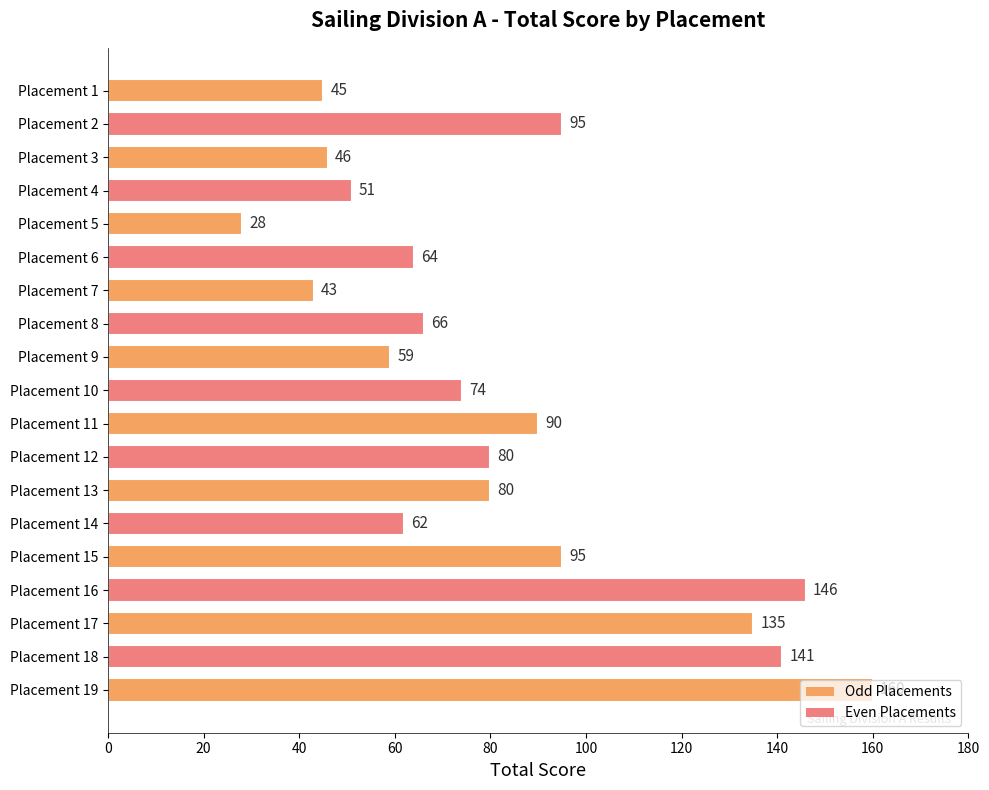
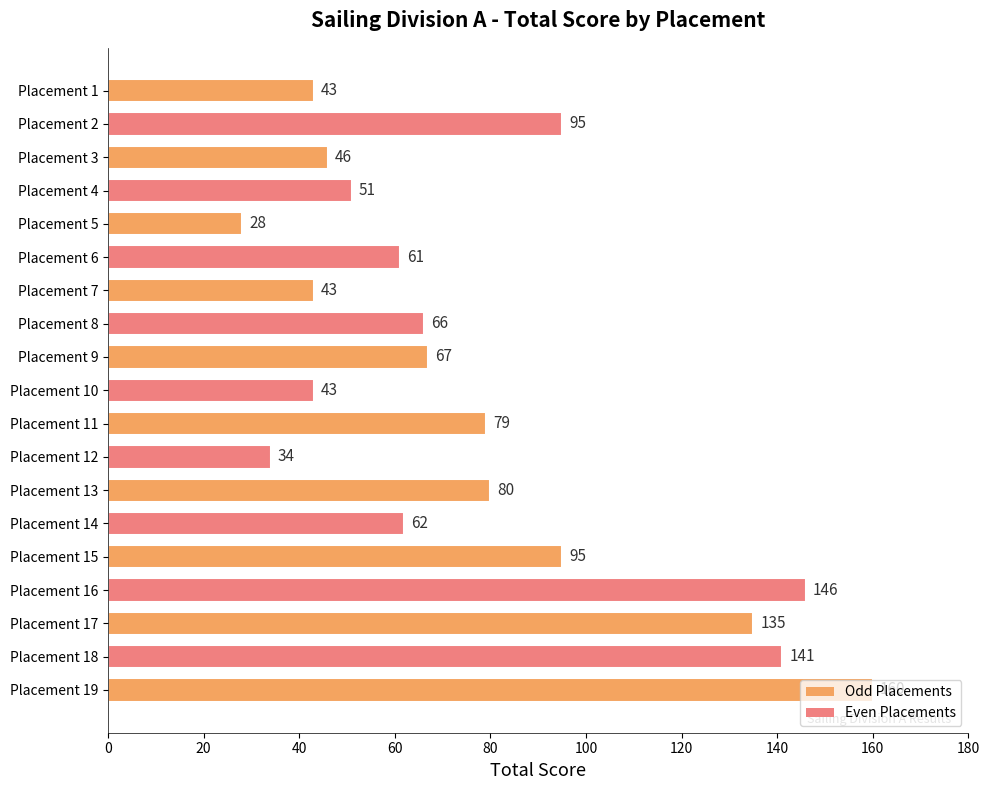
  {
-   "Placement 1": 45,
+   "Placement 1": 43,
    "Placement 2": 95,
    "Placement 3": 46,
    "Placement 4": 51,
    "Placement 5": 28,
-   "Placement 6": 64,
+   "Placement 6": 61,
    "Placement 7": 43,
    "Placement 8": 66,
-   "Placement 9": 59,
-   "Placement 10": 74,
-   "Placement 11": 90,
-   "Placement 12": 80,
+   "Placement 9": 67,
+   "Placement 10": 43,
+   "Placement 11": 79,
+   "Placement 12": 34,
    "Placement 13": 80,
    "Placement 14": 62,
    "Placement 15": 95,
    "Placement 16": 146,
    "Placement 17": 135,
    "Placement 18": 141
  }
